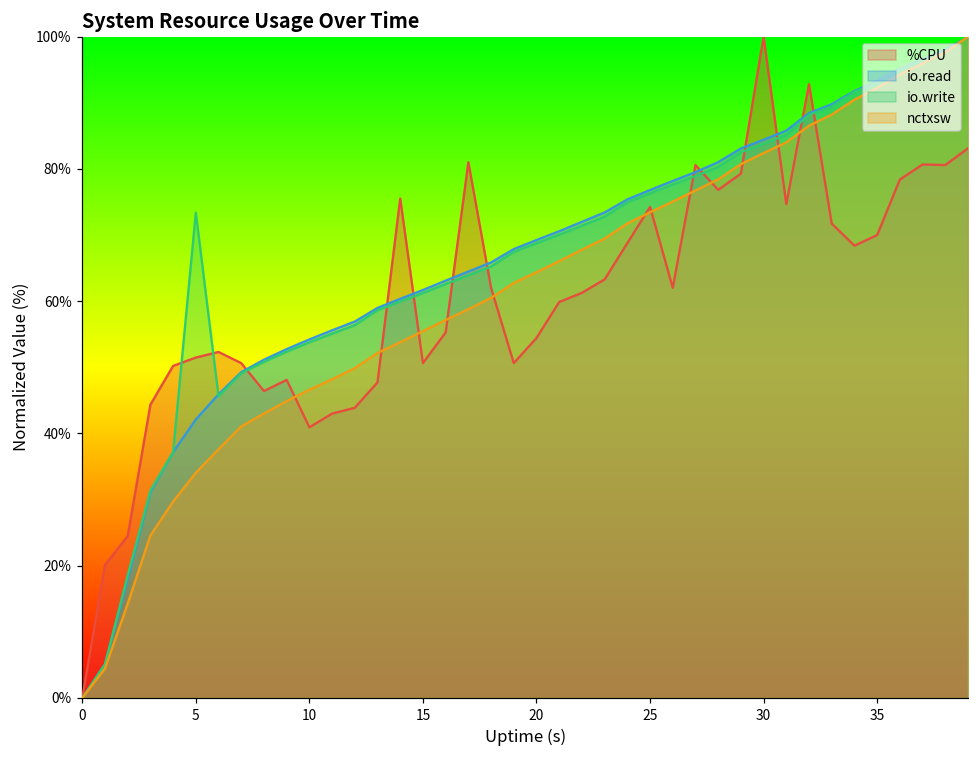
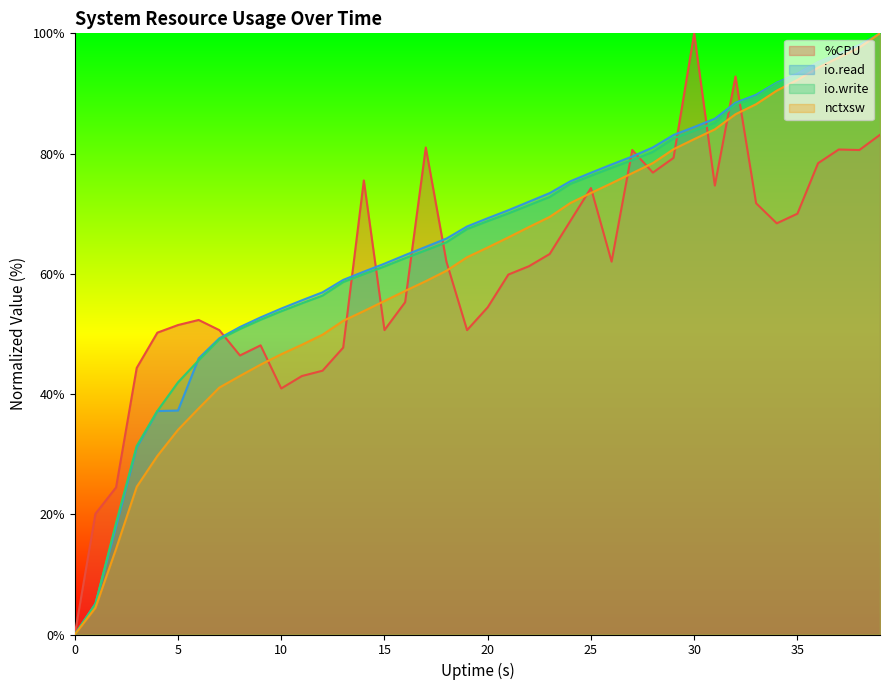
  {
    "io.read": {
-     "5": "42%",
+     "5": "37%",
      "10": "54%",
      "15": "62%",
      "20": "69%",
      "25": "77%",
      "30": "84%"
    },
    "io.write": {
-     "5": "73%",
+     "5": "42%",
      "10": "54%",
      "15": "61%",
      "20": "69%",
      "25": "76%",
      "30": "84%"
    }
  }
